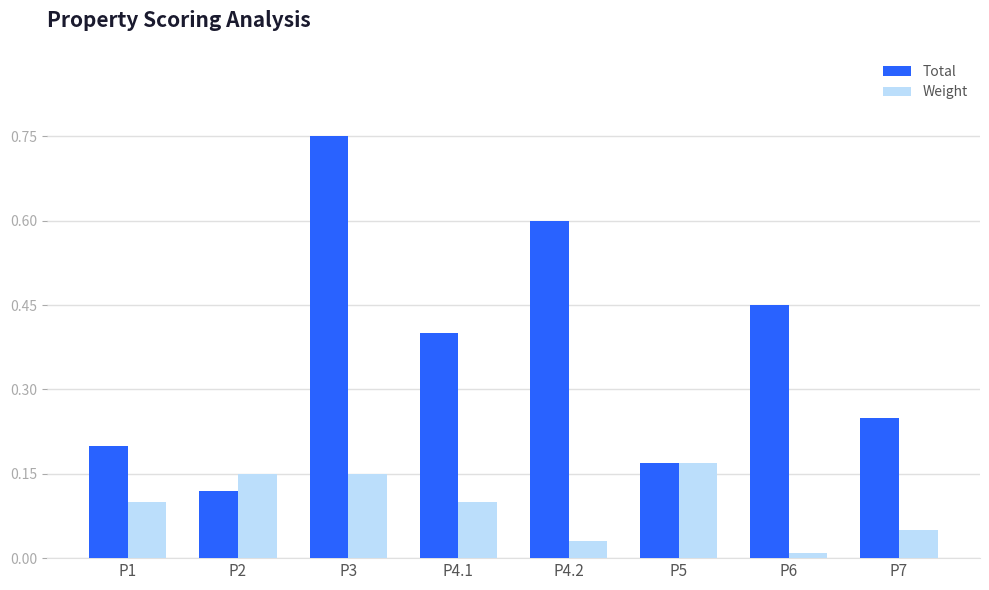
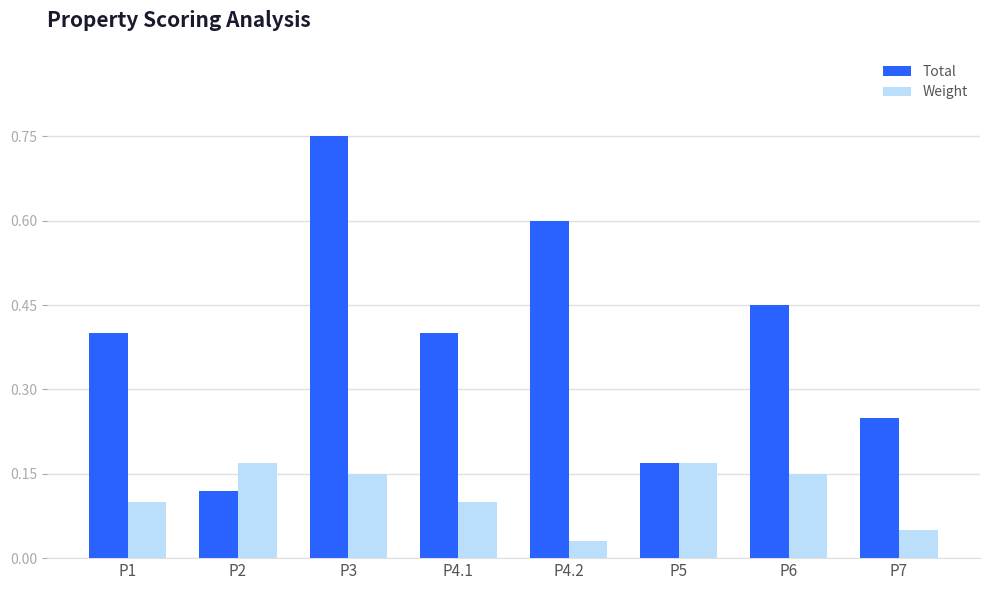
  {
    "Total": {
-     "P1": 0.2,
+     "P1": 0.4,
      "P2": 0.12,
      "P3": 0.75,
      "P4.1": 0.4,
      "P4.2": 0.6,
      "P5": 0.17,
      "P6": 0.45,
      "P7": 0.25
    },
    "Weight": {
      "P1": 0.10,
-     "P2": 0.15,
+     "P2": 0.17,
      "P3": 0.15,
      "P4.1": 0.10,
      "P4.2": 0.03,
      "P5": 0.17,
-     "P6": 0.01,
+     "P6": 0.15,
      "P7": 0.05
    }
  }
